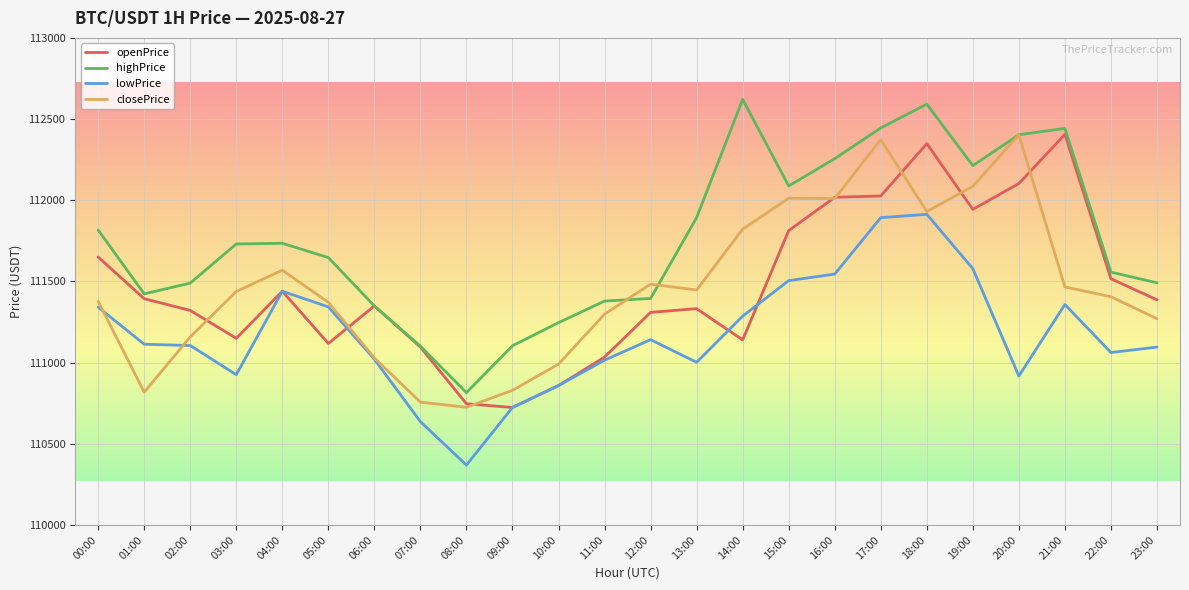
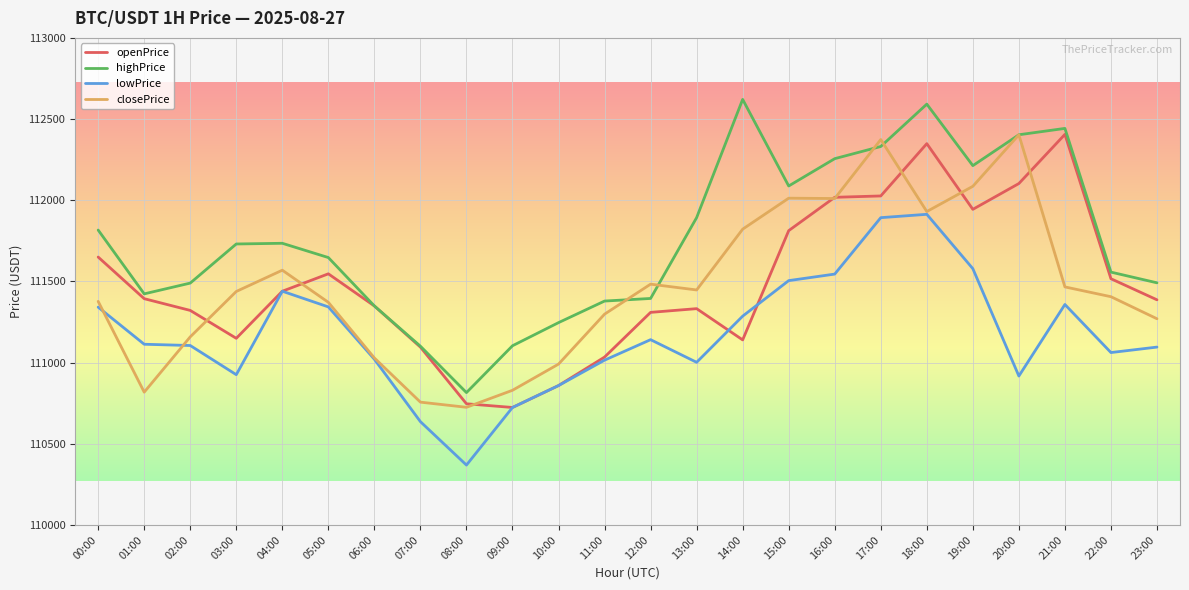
  {
    "openPrice": {
      "00:00": 111650,
      "01:00": 111390,
      "02:00": 111320,
      "03:00": 111150,
-     "05:00": 111120,
+     "05:00": 111550,
      "08:00": 110750,
      "11:00": 111030,
      "12:00": 111310,
      "13:00": 111330,
      "14:00": 111140,
      "15:00": 111810,
      "17:00": 112030,
      "18:00": 112350,
      "19:00": 111940,
      "20:00": 112100,
      "21:00": 112410,
      "22:00": 111520,
      "23:00": 111390
    },
    "highPrice": {
      "00:00": 111820,
      "01:00": 111420,
      "02:00": 111490,
      "03:00": 111730,
      "04:00": 111730,
      "05:00": 111650,
      "08:00": 110820,
      "09:00": 111100,
      "10:00": 111250,
      "11:00": 111380,
      "12:00": 111400,
      "13:00": 111890,
      "14:00": 112620,
      "15:00": 112090,
      "16:00": 112260,
-     "17:00": 112450,
+     "17:00": 112330,
      "18:00": 112590,
      "19:00": 112210,
      "21:00": 112440,
      "22:00": 111560,
      "23:00": 111490
    },
    "lowPrice": {
      "00:00": 111340,
      "01:00": 111110,
      "02:00": 111110,
      "03:00": 110930,
      "05:00": 111340,
      "07:00": 110640,
      "08:00": 110370,
      "11:00": 111010,
      "12:00": 111140,
      "13:00": 111000,
      "14:00": 111290,
      "15:00": 111500,
      "16:00": 111550,
      "17:00": 111890,
      "18:00": 111910,
      "19:00": 111580,
      "20:00": 110920,
      "21:00": 111360,
      "22:00": 111060,
      "23:00": 111100
    },
    "closePrice": {
      "00:00": 111380,
      "01:00": 110820,
      "02:00": 111160,
      "03:00": 111440,
      "04:00": 111570,
      "05:00": 111370,
      "07:00": 110760,
      "08:00": 110720,
      "09:00": 110830,
      "10:00": 110990,
      "11:00": 111300,
      "12:00": 111480,
      "13:00": 111450,
      "14:00": 111820,
      "15:00": 112010,
      "17:00": 112370,
      "18:00": 111930,
      "19:00": 112090,
      "21:00": 111470,
      "22:00": 111410,
      "23:00": 111270
    }
  }
